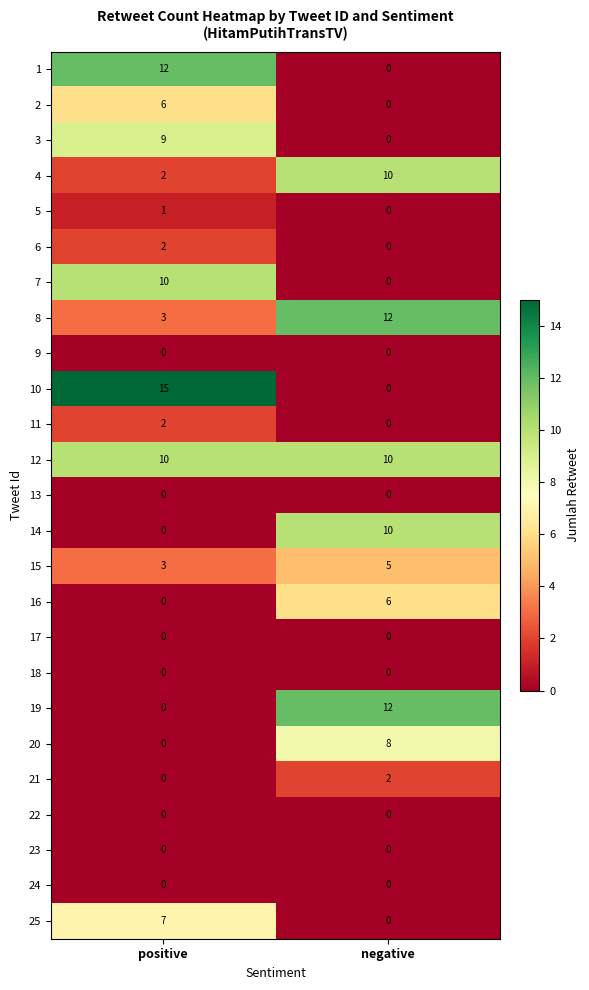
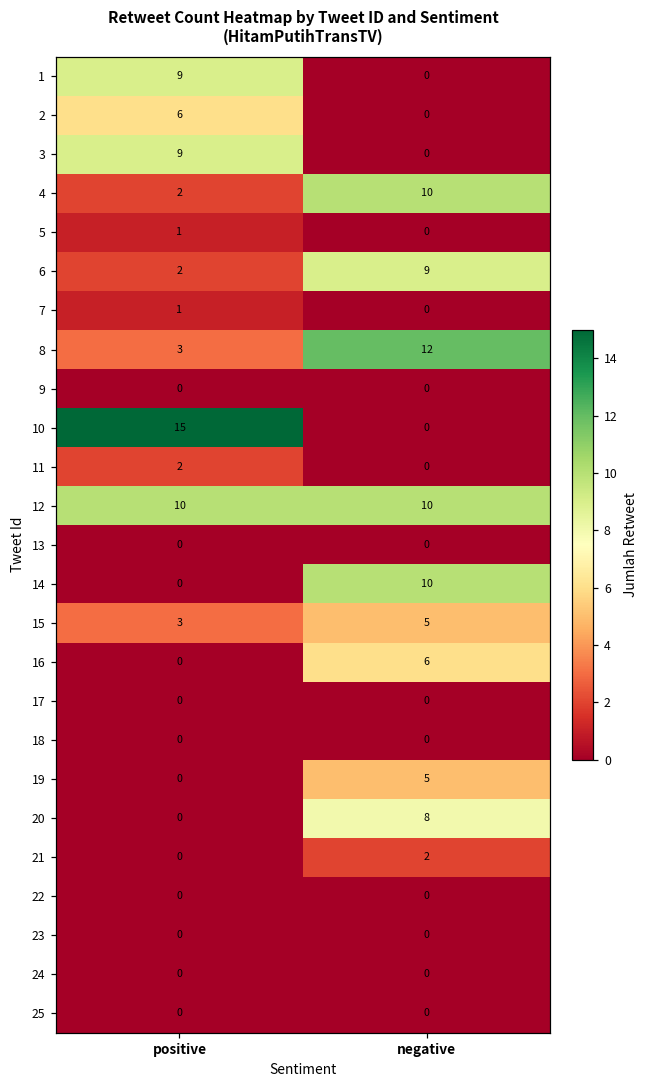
  {
    "1": {
-     "positive": 12,
+     "positive": 9,
      "negative": 0
    },
    "2": {
      "positive": 6,
      "negative": 0
    },
    "3": {
      "positive": 9,
      "negative": 0
    },
    "4": {
      "positive": 2,
      "negative": 10
    },
    "5": {
      "positive": 1,
      "negative": 0
    },
    "6": {
      "positive": 2,
-     "negative": 0
+     "negative": 9
    },
    "7": {
-     "positive": 10,
+     "positive": 1,
      "negative": 0
    },
    "8": {
      "positive": 3,
      "negative": 12
    },
    "9": {
      "positive": 0,
      "negative": 0
    },
    "10": {
      "positive": 15,
      "negative": 0
    },
    "11": {
      "positive": 2,
      "negative": 0
    },
    "12": {
      "positive": 10,
      "negative": 10
    },
    "13": {
      "positive": 0,
      "negative": 0
    },
    "14": {
      "positive": 0,
      "negative": 10
    },
    "15": {
      "positive": 3,
      "negative": 5
    },
    "16": {
      "positive": 0,
      "negative": 6
    },
    "17": {
      "positive": 0,
      "negative": 0
    },
    "18": {
      "positive": 0,
      "negative": 0
    },
    "19": {
      "positive": 0,
-     "negative": 12
+     "negative": 5
    },
    "20": {
      "positive": 0,
      "negative": 8
    },
    "21": {
      "positive": 0,
      "negative": 2
    },
    "22": {
      "positive": 0,
      "negative": 0
    },
    "23": {
      "positive": 0,
      "negative": 0
    },
    "24": {
      "positive": 0,
      "negative": 0
    },
    "25": {
-     "positive": 7,
+     "positive": 0,
      "negative": 0
    }
  }
